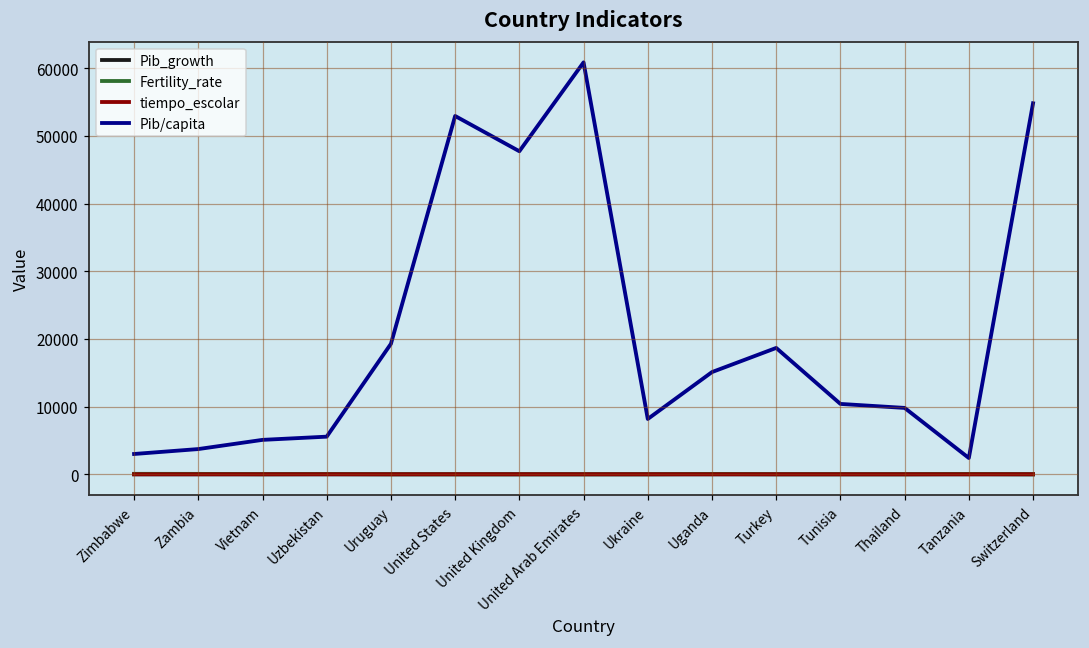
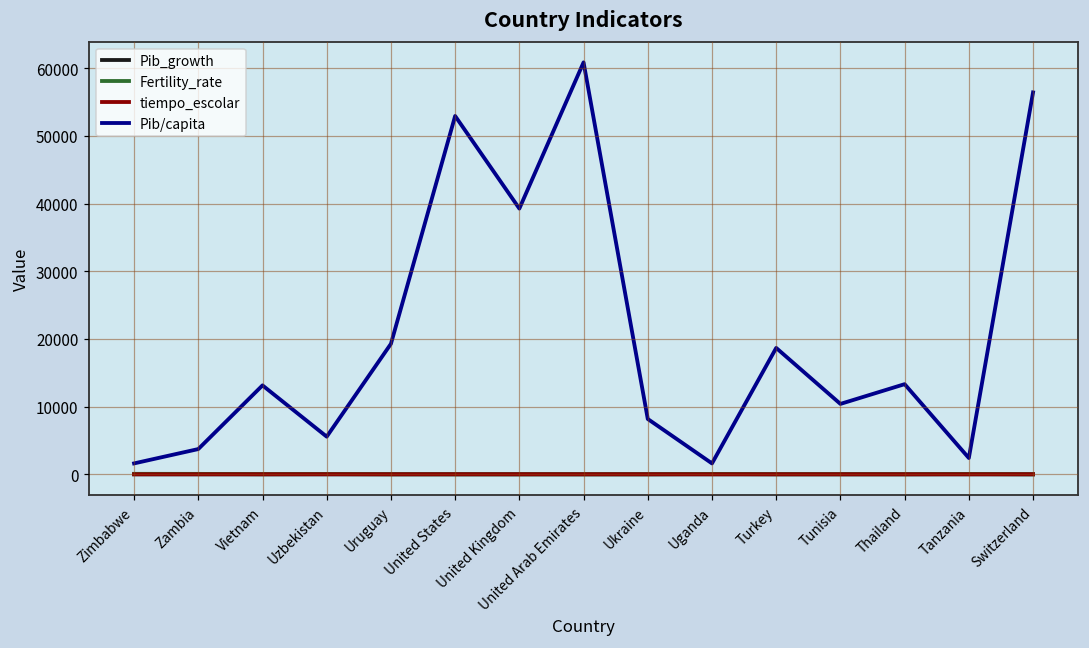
  {
    "tiempo_escolar": {
      "Zimbabwe": 0,
      "Zambia": 0,
      "Vietnam": 0,
      "Uzbekistan": 0,
      "Uruguay": 0,
      "United States": 0,
      "United Kingdom": 0,
      "United Arab Emirates": 0,
      "Ukraine": 0,
      "Uganda": 0,
      "Turkey": 0,
      "Tunisia": 0,
      "Thailand": 0,
      "Tanzania": 0,
      "Switzerland": 0
    },
    "Pib/capita": {
-     "Zimbabwe": 3000,
+     "Zimbabwe": 2000,
      "Zambia": 4000,
-     "Vietnam": 5000,
+     "Vietnam": 13000,
      "Uzbekistan": 6000,
      "Uruguay": 19000,
      "United States": 53000,
-     "United Kingdom": 48000,
+     "United Kingdom": 39000,
      "United Arab Emirates": 61000,
      "Ukraine": 8000,
-     "Uganda": 15000,
+     "Uganda": 2000,
      "Turkey": 19000,
      "Tunisia": 10000,
-     "Thailand": 10000,
+     "Thailand": 13000,
      "Tanzania": 2000,
-     "Switzerland": 55000
+     "Switzerland": 56000
    }
  }
